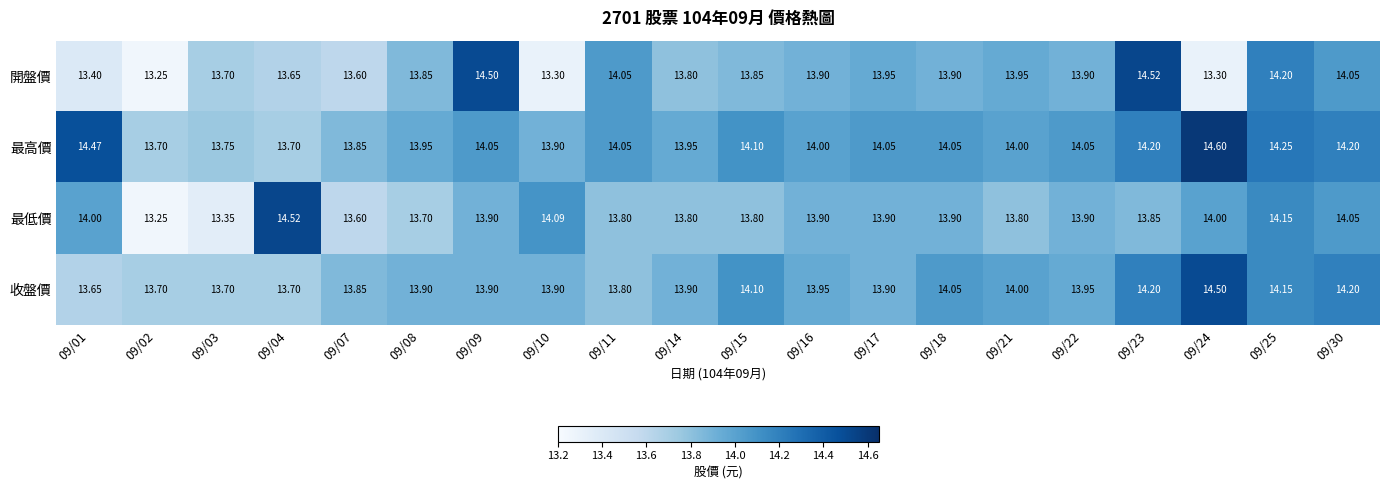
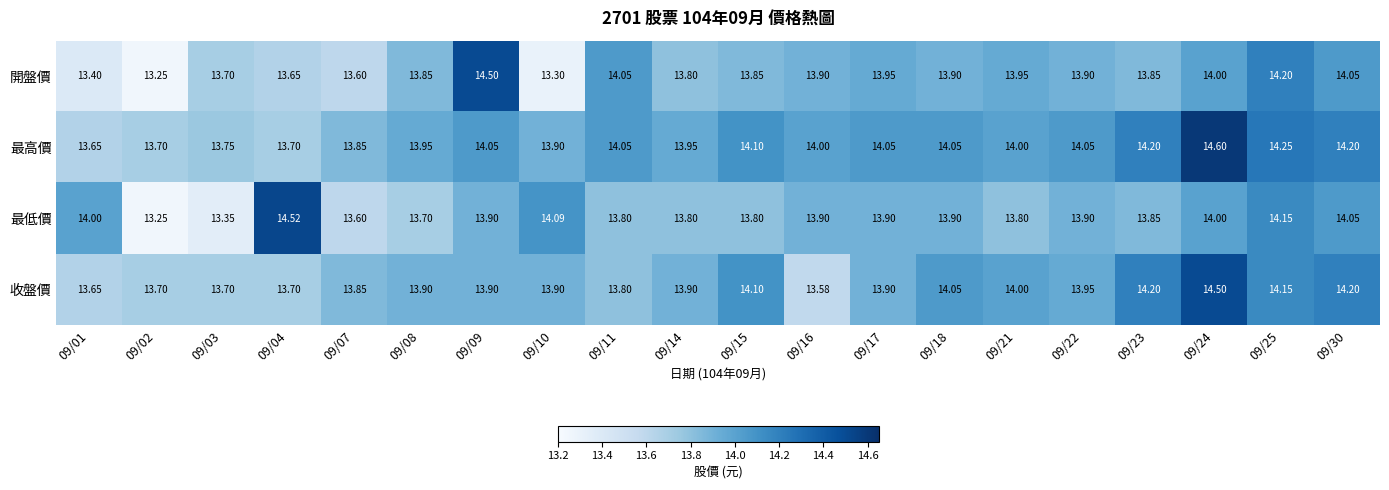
  {
    "開盤價": {
      "09/01": 13.40,
      "09/02": 13.25,
      "09/03": 13.70,
      "09/04": 13.65,
      "09/07": 13.60,
      "09/08": 13.85,
      "09/09": 14.50,
      "09/10": 13.30,
      "09/11": 14.05,
      "09/14": 13.80,
      "09/15": 13.85,
      "09/16": 13.90,
      "09/17": 13.95,
      "09/18": 13.90,
      "09/21": 13.95,
      "09/22": 13.90,
-     "09/23": 14.52,
-     "09/24": 13.30,
+     "09/23": 13.85,
+     "09/24": 14.00,
      "09/25": 14.20,
      "09/30": 14.05
    },
    "最高價": {
-     "09/01": 14.47,
+     "09/01": 13.65,
      "09/02": 13.70,
      "09/03": 13.75,
      "09/04": 13.70,
      "09/07": 13.85,
      "09/08": 13.95,
      "09/09": 14.05,
      "09/10": 13.90,
      "09/11": 14.05,
      "09/14": 13.95,
      "09/15": 14.10,
      "09/16": 14.00,
      "09/17": 14.05,
      "09/18": 14.05,
      "09/21": 14.00,
      "09/22": 14.05,
      "09/23": 14.20,
      "09/24": 14.60,
      "09/25": 14.25,
      "09/30": 14.20
    },
    "最低價": {
      "09/01": 14.00,
      "09/02": 13.25,
      "09/03": 13.35,
      "09/04": 14.52,
      "09/07": 13.60,
      "09/08": 13.70,
      "09/09": 13.90,
      "09/10": 14.09,
      "09/11": 13.80,
      "09/14": 13.80,
      "09/15": 13.80,
      "09/16": 13.90,
      "09/17": 13.90,
      "09/18": 13.90,
      "09/21": 13.80,
      "09/22": 13.90,
      "09/23": 13.85,
      "09/24": 14.00,
      "09/25": 14.15,
      "09/30": 14.05
    },
    "收盤價": {
      "09/01": 13.65,
      "09/02": 13.70,
      "09/03": 13.70,
      "09/04": 13.70,
      "09/07": 13.85,
      "09/08": 13.90,
      "09/09": 13.90,
      "09/10": 13.90,
      "09/11": 13.80,
      "09/14": 13.90,
      "09/15": 14.10,
-     "09/16": 13.95,
+     "09/16": 13.58,
      "09/17": 13.90,
      "09/18": 14.05,
      "09/21": 14.00,
      "09/22": 13.95,
      "09/23": 14.20,
      "09/24": 14.50,
      "09/25": 14.15,
      "09/30": 14.20
    }
  }
